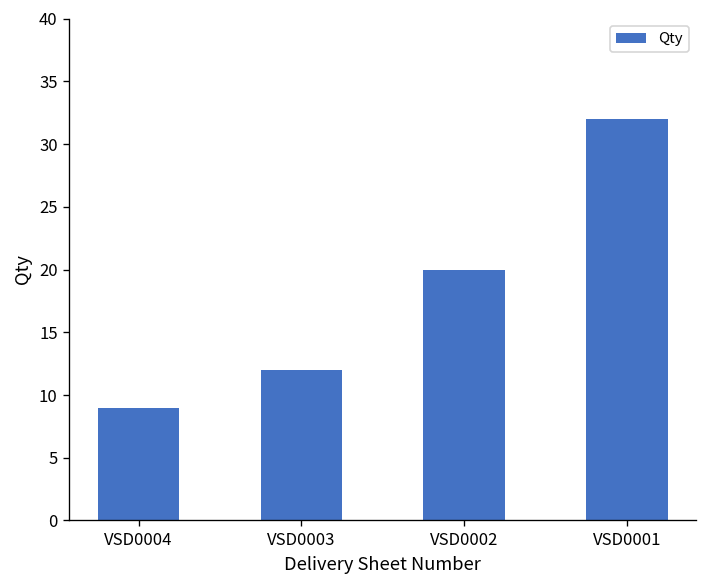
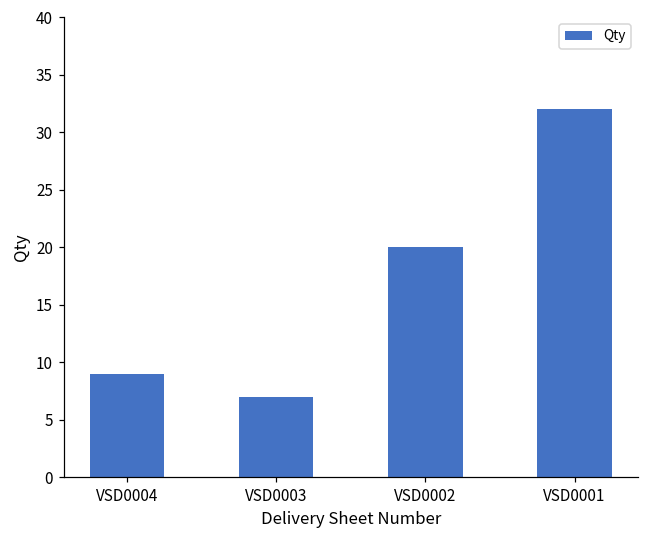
  {
    "VSD0004": 9,
-   "VSD0003": 12,
+   "VSD0003": 7,
    "VSD0002": 20,
    "VSD0001": 32
  }
